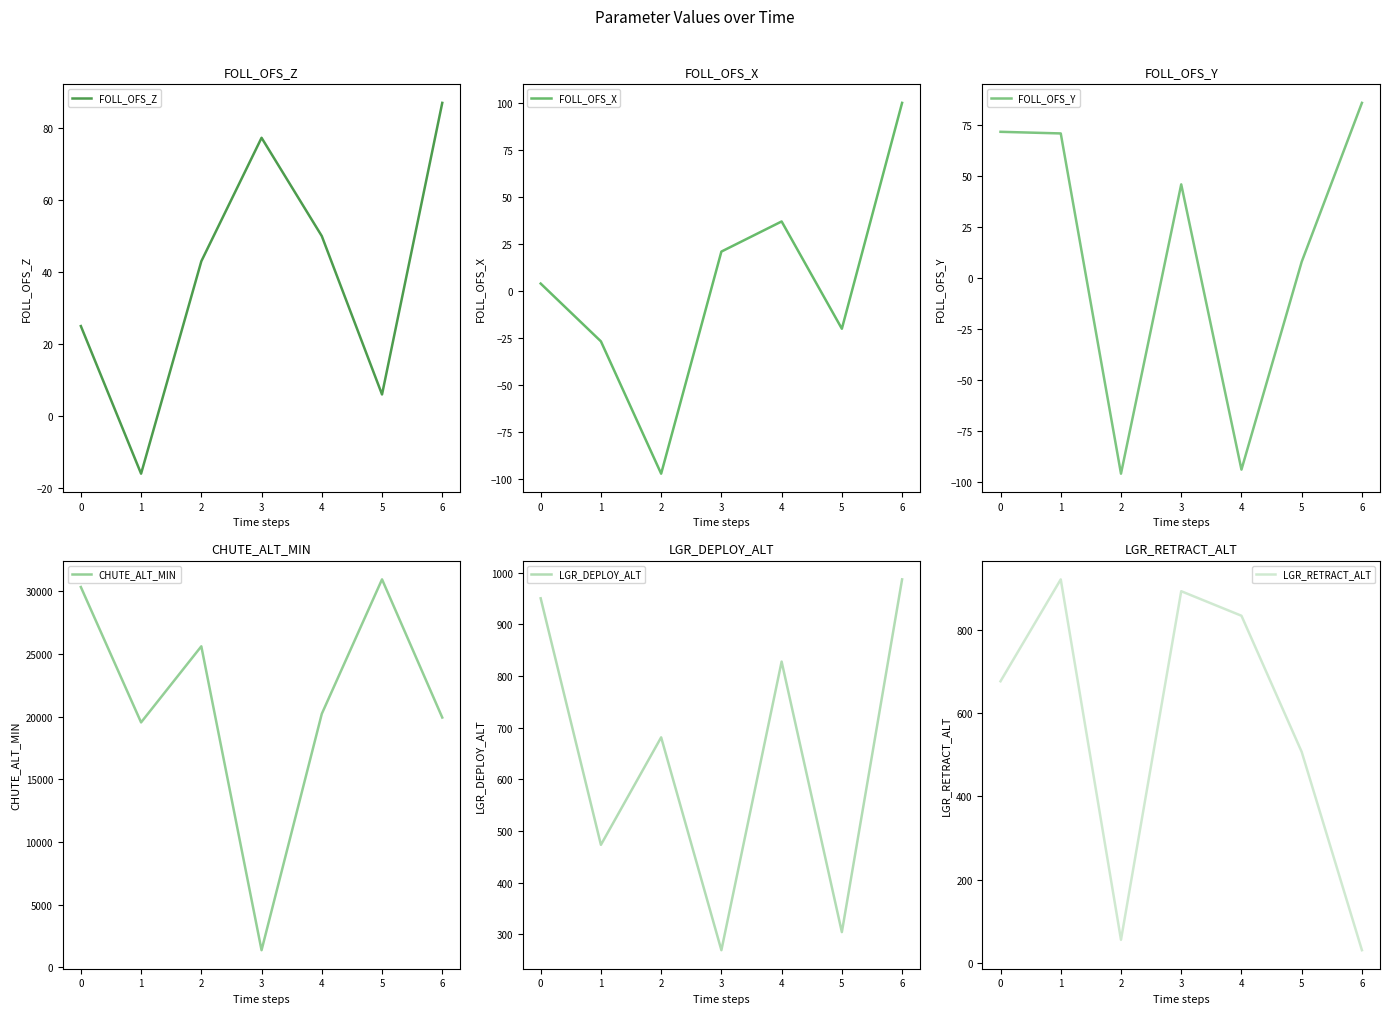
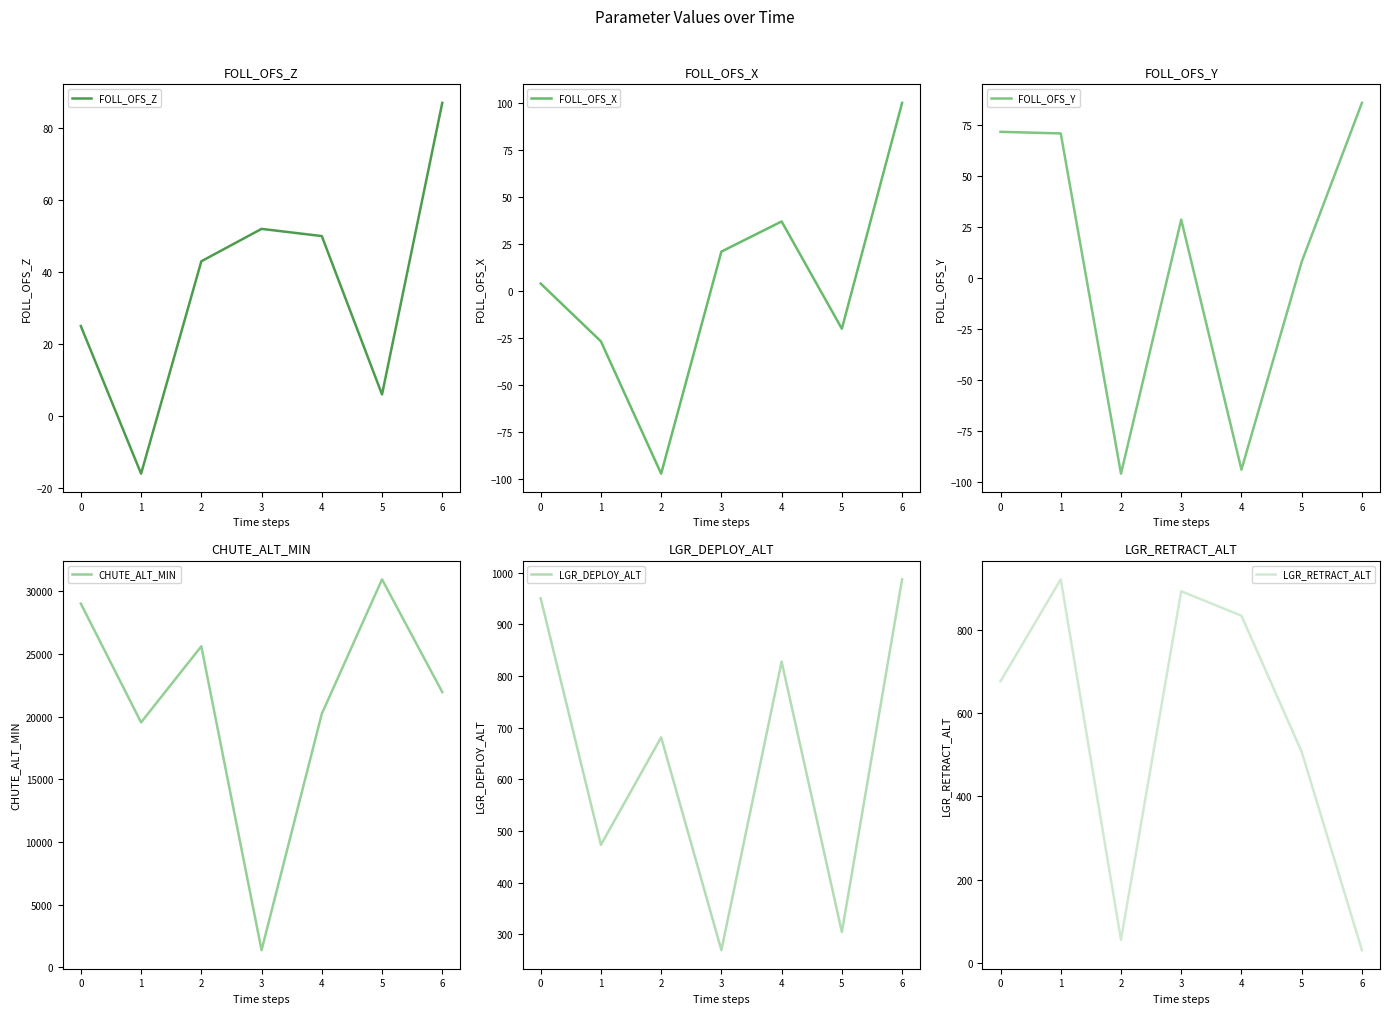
  {
    "FOLL_OFS_Z": {
      "0": 25,
      "1": -16,
      "2": 43,
-     "3": 77,
+     "3": 52,
      "4": 50,
      "5": 6,
      "6": 87
    },
    "FOLL_OFS_X": {
      "0": 4,
      "1": -27,
      "2": -97,
      "3": 21,
      "4": 37,
      "5": -20,
      "6": 100
    },
    "FOLL_OFS_Y": {
      "0": 72,
      "1": 71,
      "2": -96,
-     "3": 46,
+     "3": 29,
      "4": -94,
      "5": 8,
      "6": 86
    },
    "CHUTE_ALT_MIN": {
-     "0": 30300,
+     "0": 29000,
      "1": 19500,
      "2": 25600,
      "3": 1400,
      "4": 20200,
      "5": 30900,
-     "6": 19900
+     "6": 22000
    },
    "LGR_DEPLOY_ALT": {
      "0": 950,
      "1": 470,
      "2": 680,
      "3": 270,
      "4": 830,
      "5": 300,
      "6": 990
    },
    "LGR_RETRACT_ALT": {
      "0": 680,
      "1": 920,
      "2": 60,
      "3": 890,
      "4": 830,
      "5": 510,
      "6": 30
    }
  }
